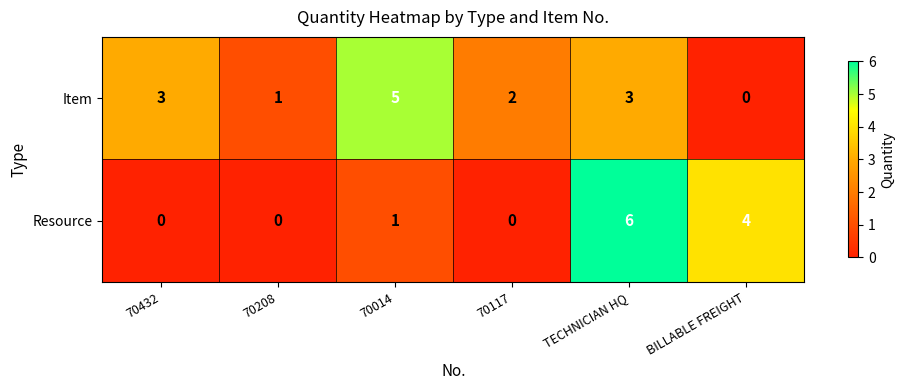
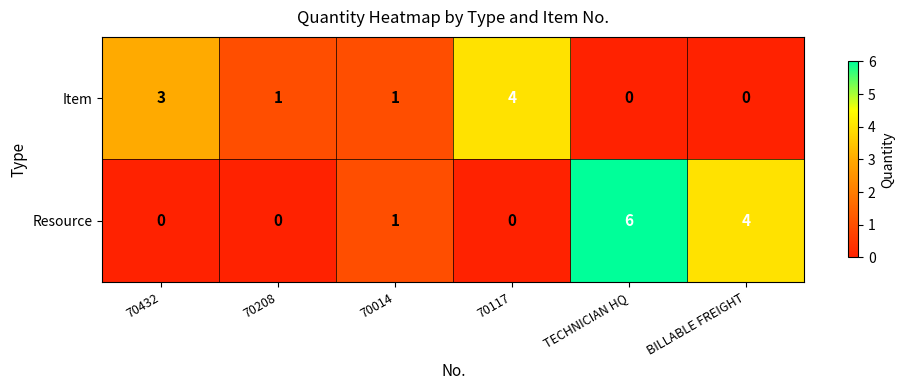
  {
    "Item": {
      "70432": 3,
      "70208": 1,
-     "70014": 5,
-     "70117": 2,
-     "TECHNICIAN HQ": 3,
+     "70014": 1,
+     "70117": 4,
+     "TECHNICIAN HQ": 0,
      "BILLABLE FREIGHT": 0
    },
    "Resource": {
      "70432": 0,
      "70208": 0,
      "70014": 1,
      "70117": 0,
      "TECHNICIAN HQ": 6,
      "BILLABLE FREIGHT": 4
    }
  }
